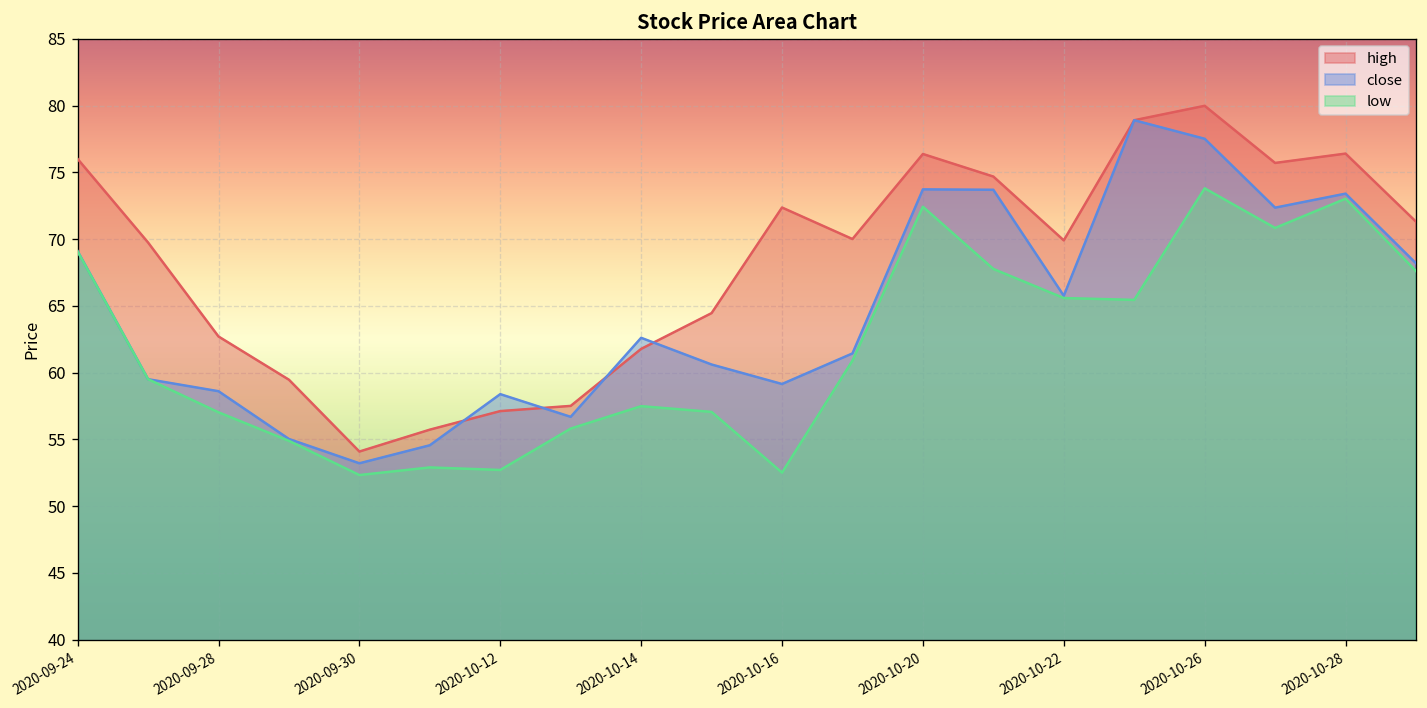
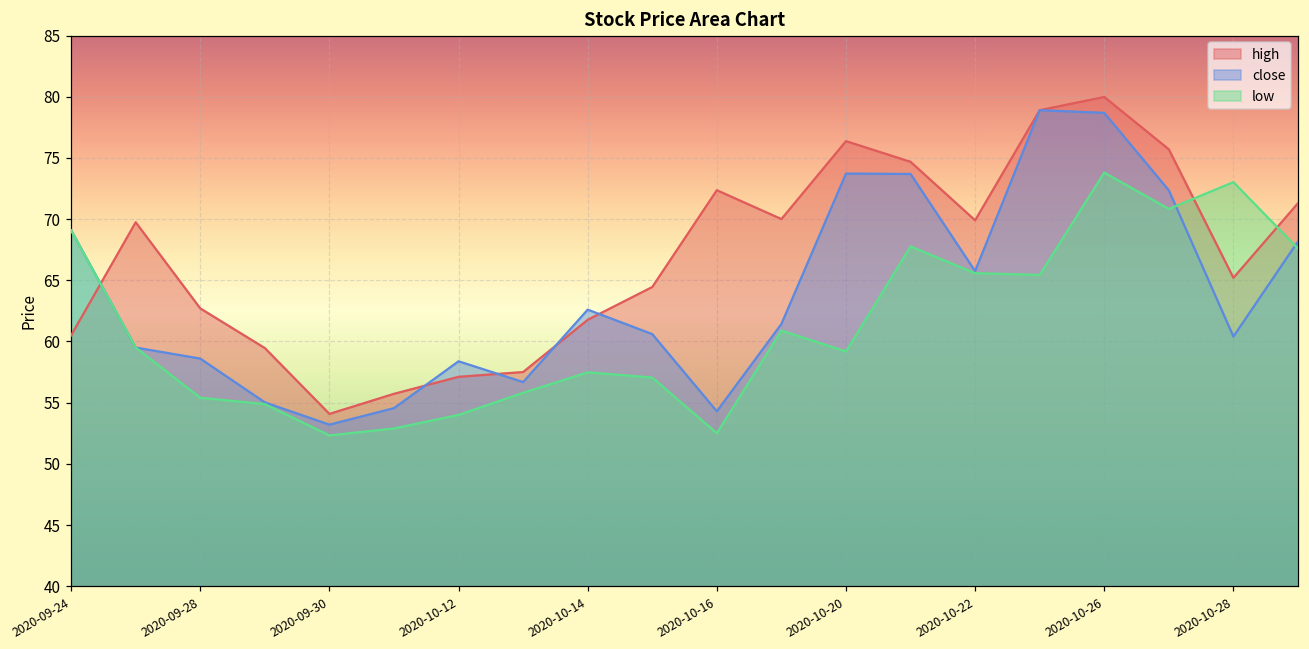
  {
    "high": {
-     "2020-09-24": 76.0,
+     "2020-09-24": 60.5,
      "2020-09-28": 62.7,
      "2020-09-30": 54.1,
      "2020-10-12": 57.1,
      "2020-10-14": 61.8,
      "2020-10-16": 72.4,
      "2020-10-20": 76.4,
      "2020-10-22": 69.9,
      "2020-10-26": 80.0,
-     "2020-10-28": 76.4
+     "2020-10-28": 65.2
    },
    "close": {
      "2020-09-28": 58.6,
      "2020-09-30": 53.2,
      "2020-10-12": 58.4,
      "2020-10-14": 62.6,
-     "2020-10-16": 59.1,
+     "2020-10-16": 54.3,
      "2020-10-20": 73.7,
-     "2020-10-26": 77.5,
-     "2020-10-28": 73.4
+     "2020-10-26": 78.7,
+     "2020-10-28": 60.4
    },
    "low": {
-     "2020-09-28": 57.0,
+     "2020-09-28": 55.4,
      "2020-09-30": 52.3,
-     "2020-10-12": 52.7,
+     "2020-10-12": 54.0,
      "2020-10-14": 57.5,
      "2020-10-16": 52.5,
-     "2020-10-20": 72.4,
+     "2020-10-20": 59.2,
      "2020-10-26": 73.8,
      "2020-10-28": 73.0
    }
  }
